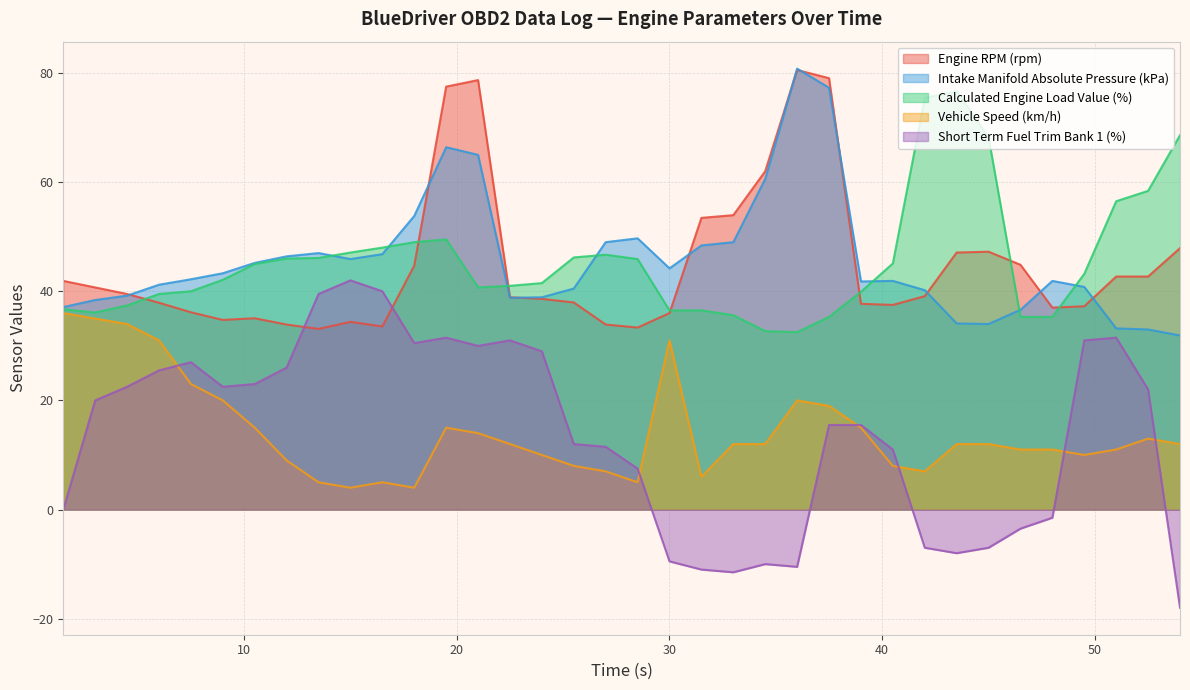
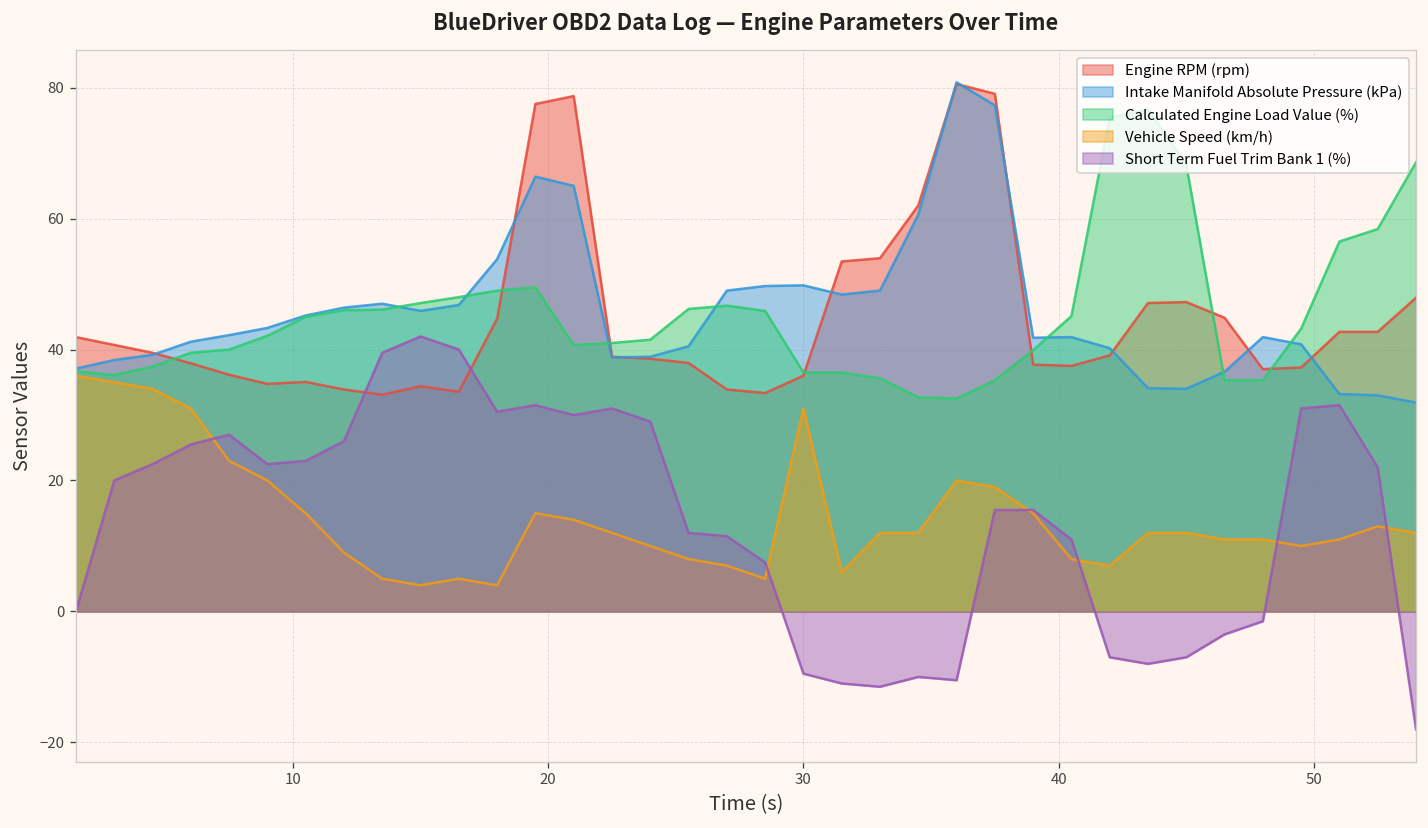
  {
    "Engine RPM (rpm)": {
      "30": 36
    },
    "Intake Manifold Absolute Pressure (kPa)": {
-     "30": 44
+     "30": 50
    },
    "Calculated Engine Load Value (%)": {
      "30": 37
    },
    "Vehicle Speed (km/h)": {
      "30": 31
    }
  }
